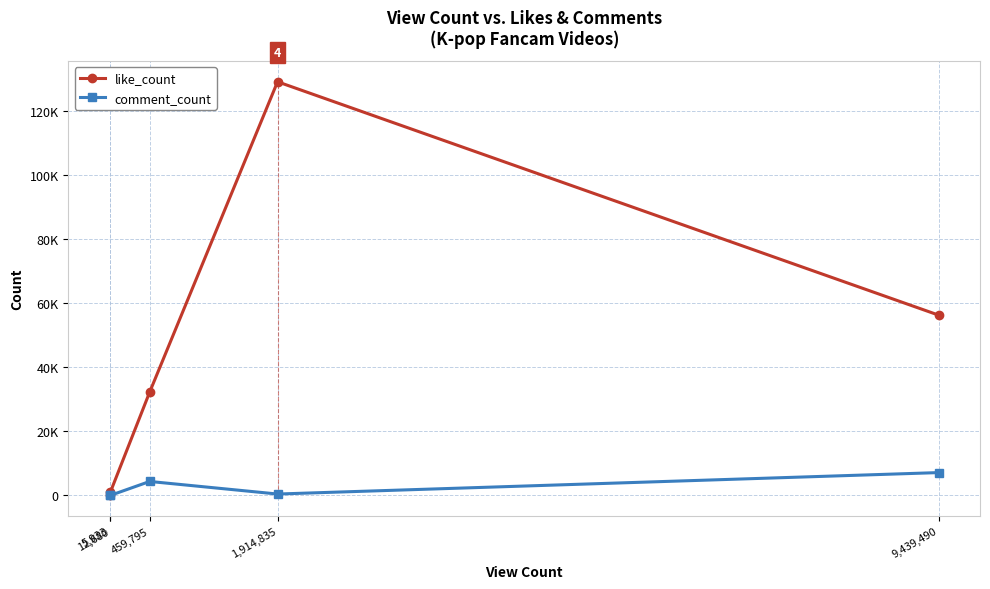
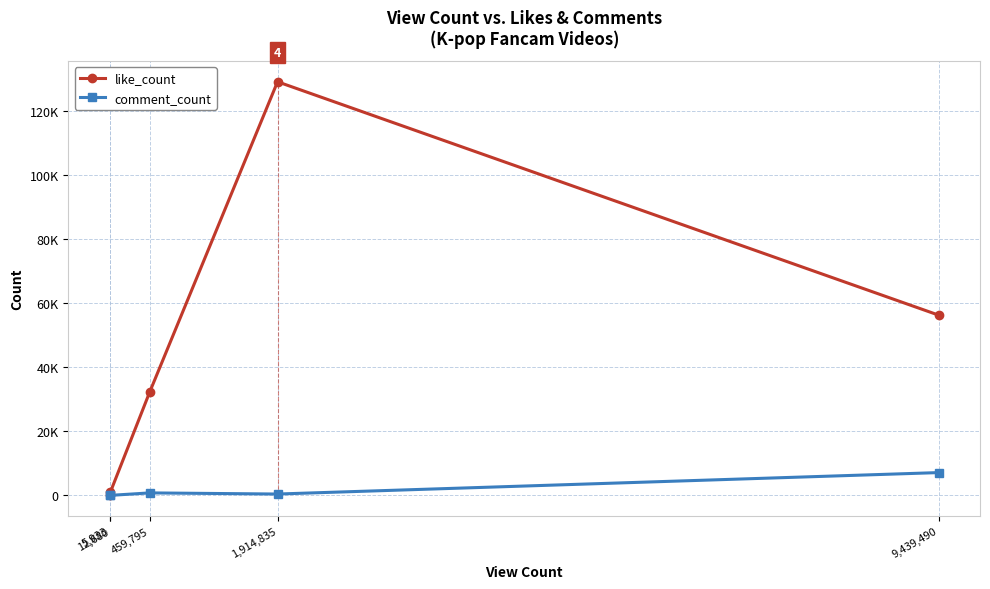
  {
    "comment_count": {
-     "459,795": 4000,
+     "459,795": 1000,
      "9,439,490": 7000
    }
  }
